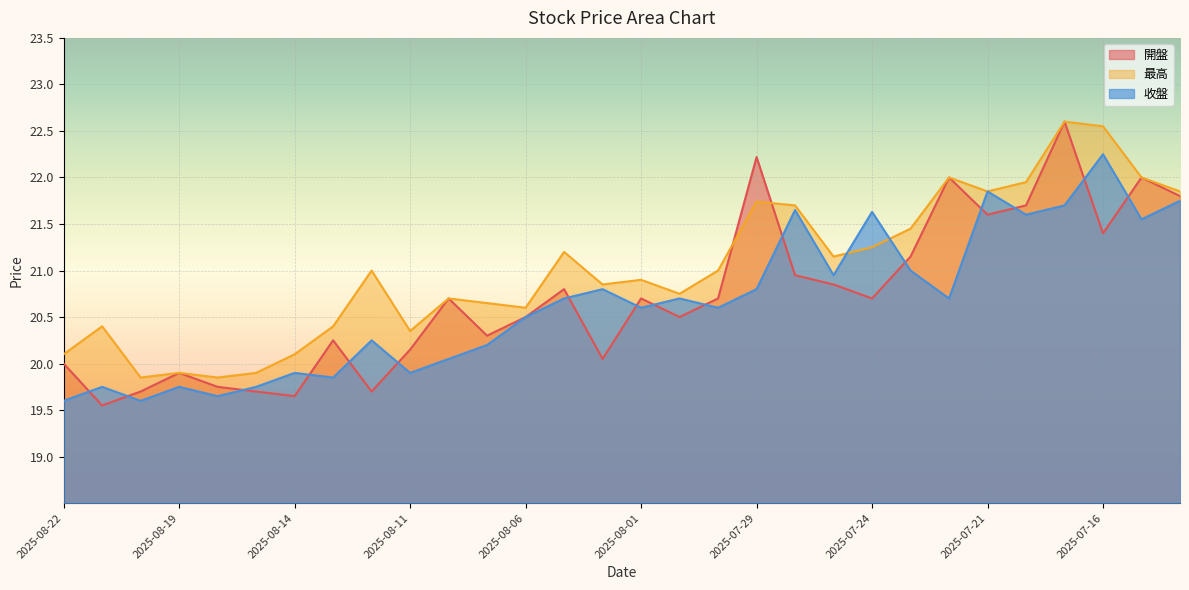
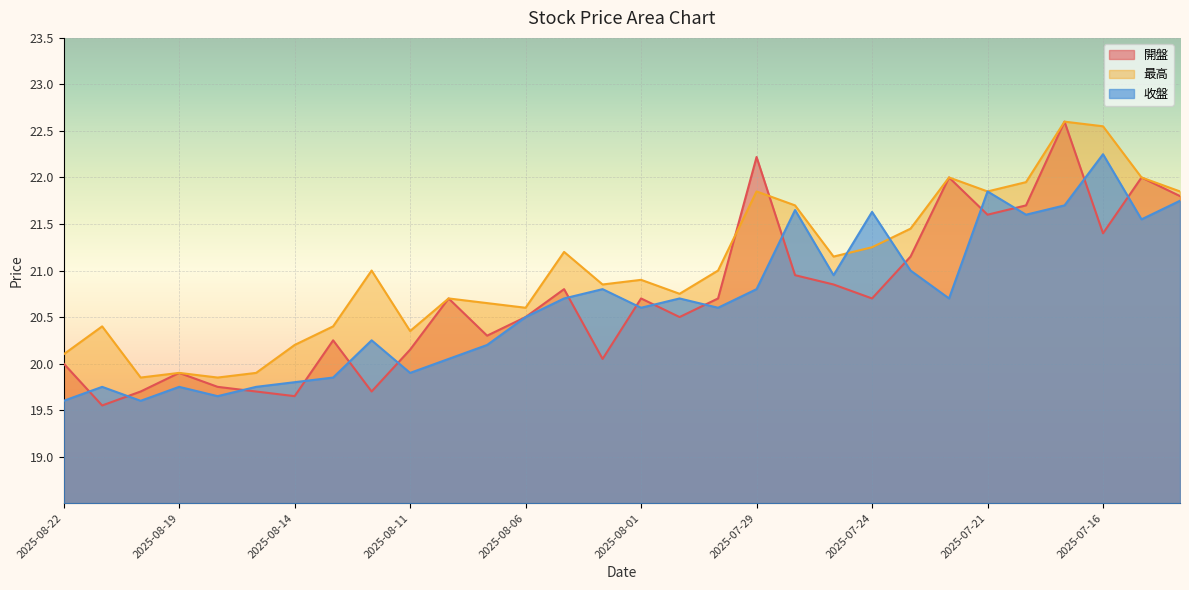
  {
    "開盤": {
      "2025-08-22": 20.0,
      "2025-08-14": 19.7,
      "2025-08-11": 20.2,
      "2025-08-01": 20.7,
      "2025-07-29": 22.2,
      "2025-07-24": 20.7,
      "2025-07-21": 21.6,
      "2025-07-16": 21.4
    },
    "最高": {
      "2025-08-22": 20.1,
-     "2025-08-14": 20.1,
+     "2025-08-14": 20.2,
      "2025-08-11": 20.4,
      "2025-08-06": 20.6,
      "2025-08-01": 20.9,
-     "2025-07-29": 21.7,
+     "2025-07-29": 21.9,
      "2025-07-24": 21.3,
      "2025-07-16": 22.6
    },
    "收盤": {
      "2025-08-22": 19.6,
      "2025-08-19": 19.8,
-     "2025-08-14": 19.9,
+     "2025-08-14": 19.8,
      "2025-08-11": 19.9,
      "2025-08-01": 20.6,
      "2025-07-29": 20.8,
      "2025-07-24": 21.6,
      "2025-07-16": 22.3
    }
  }
